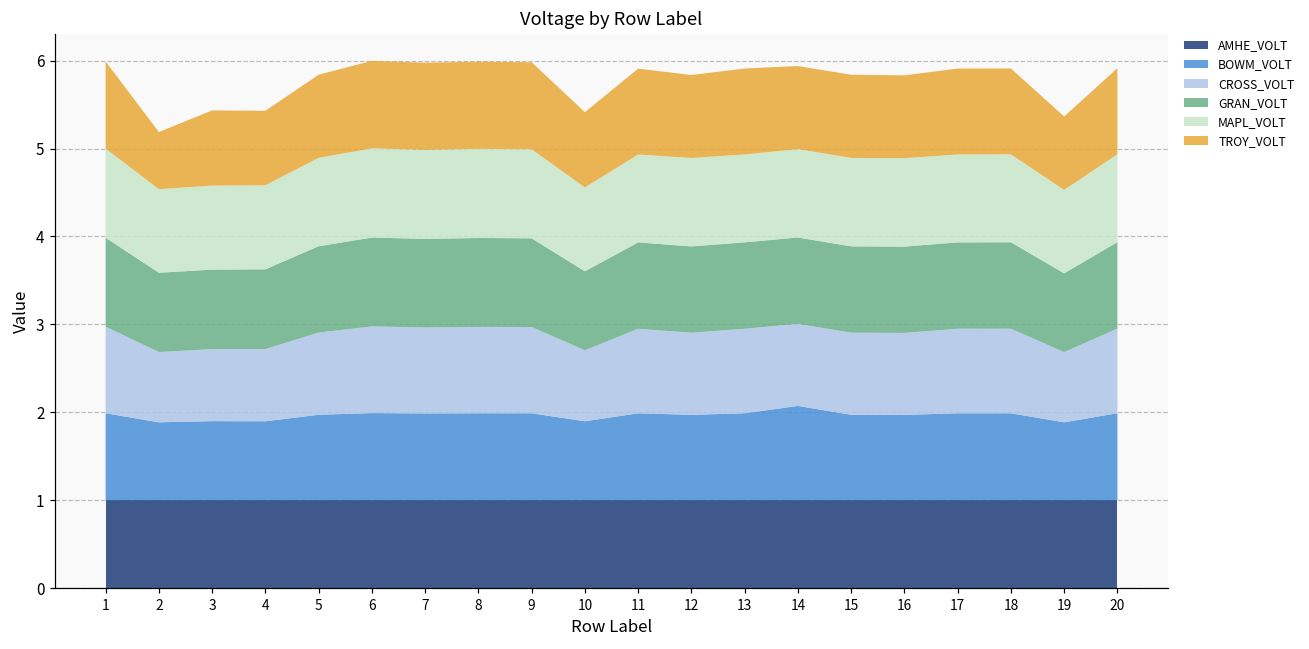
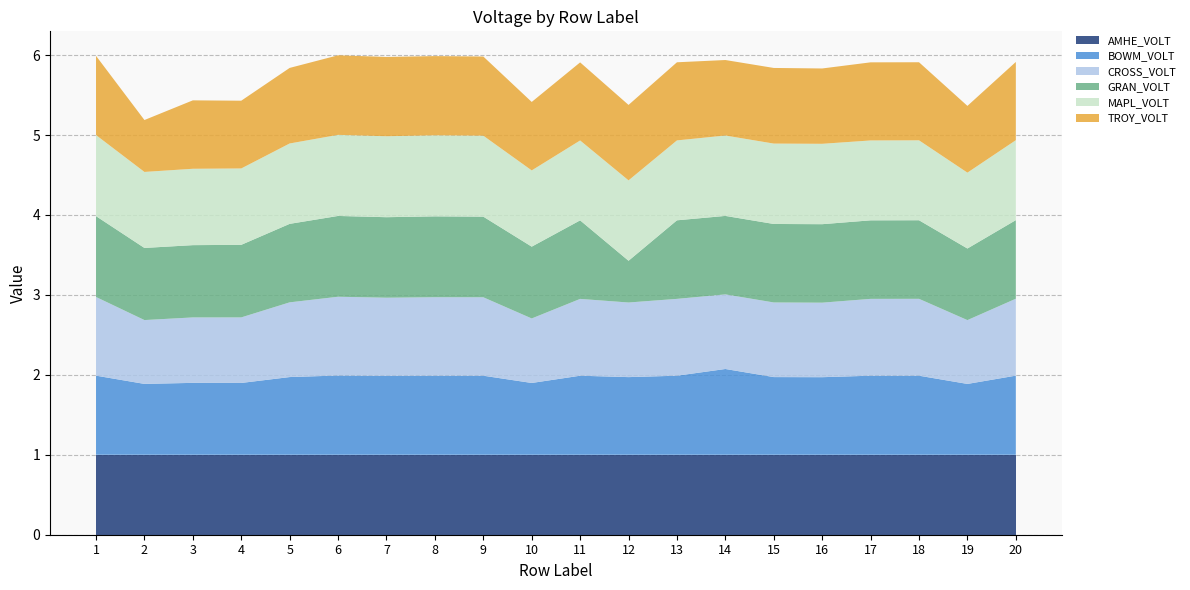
  {
    "AMHE_VOLT": {
      "1": 1.0,
      "2": 1.0,
      "3": 1.0,
      "4": 1.0,
      "5": 1.0,
      "6": 1.0,
      "7": 1.0,
      "8": 1.0,
      "9": 1.0,
      "10": 1.0,
      "11": 1.0,
      "12": 1.0,
      "13": 1.0,
      "14": 1.0,
      "15": 1.0,
      "16": 1.0,
      "17": 1.0,
      "18": 1.0,
      "19": 1.0,
      "20": 1.0
    },
    "BOWM_VOLT": {
      "1": 1.0,
      "2": 0.9,
      "3": 0.9,
      "4": 0.9,
      "5": 1.0,
      "6": 1.0,
      "7": 1.0,
      "8": 1.0,
      "9": 1.0,
      "10": 0.9,
      "11": 1.0,
      "12": 1.0,
      "13": 1.0,
      "14": 1.1,
      "15": 1.0,
      "16": 1.0,
      "17": 1.0,
      "18": 1.0,
      "19": 0.9,
      "20": 1.0
    },
    "GRAN_VOLT": {
      "1": 1.0,
      "2": 0.9,
      "3": 0.9,
      "4": 0.9,
      "5": 1.0,
      "6": 1.0,
      "7": 1.0,
      "8": 1.0,
      "9": 1.0,
      "10": 0.9,
      "11": 1.0,
-     "12": 1.0,
+     "12": 0.5,
      "13": 1.0,
      "14": 1.0,
      "15": 1.0,
      "16": 1.0,
      "17": 1.0,
      "18": 1.0,
      "19": 0.9,
      "20": 1.0
    },
    "TROY_VOLT": {
      "1": 1.0,
      "2": 0.6,
      "3": 0.9,
      "4": 0.8,
      "5": 0.9,
      "6": 1.0,
      "7": 1.0,
      "8": 1.0,
      "9": 1.0,
      "10": 0.9,
      "11": 1.0,
      "12": 0.9,
      "13": 1.0,
      "14": 0.9,
      "15": 0.9,
      "16": 0.9,
      "17": 1.0,
      "18": 1.0,
      "19": 0.8,
      "20": 1.0
    }
  }
